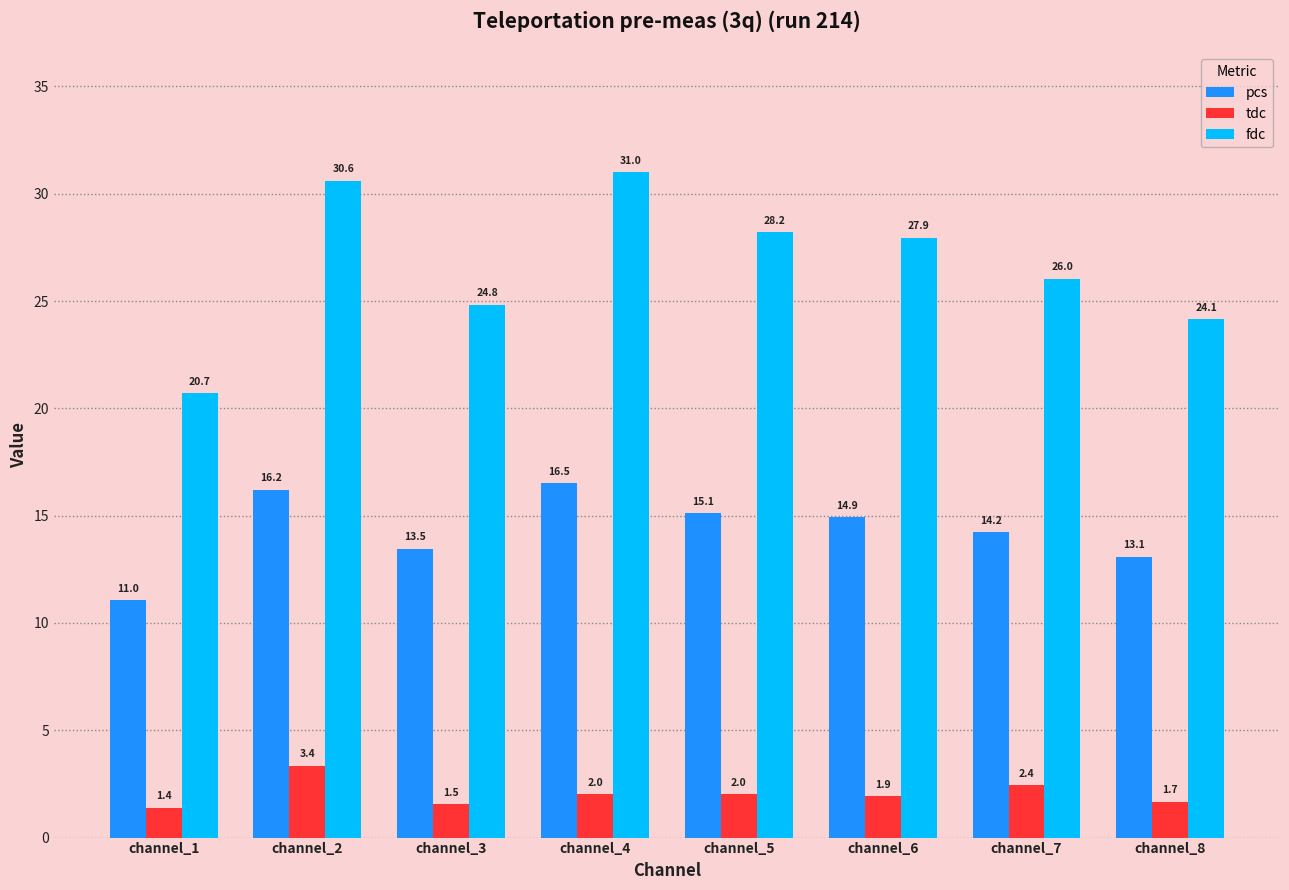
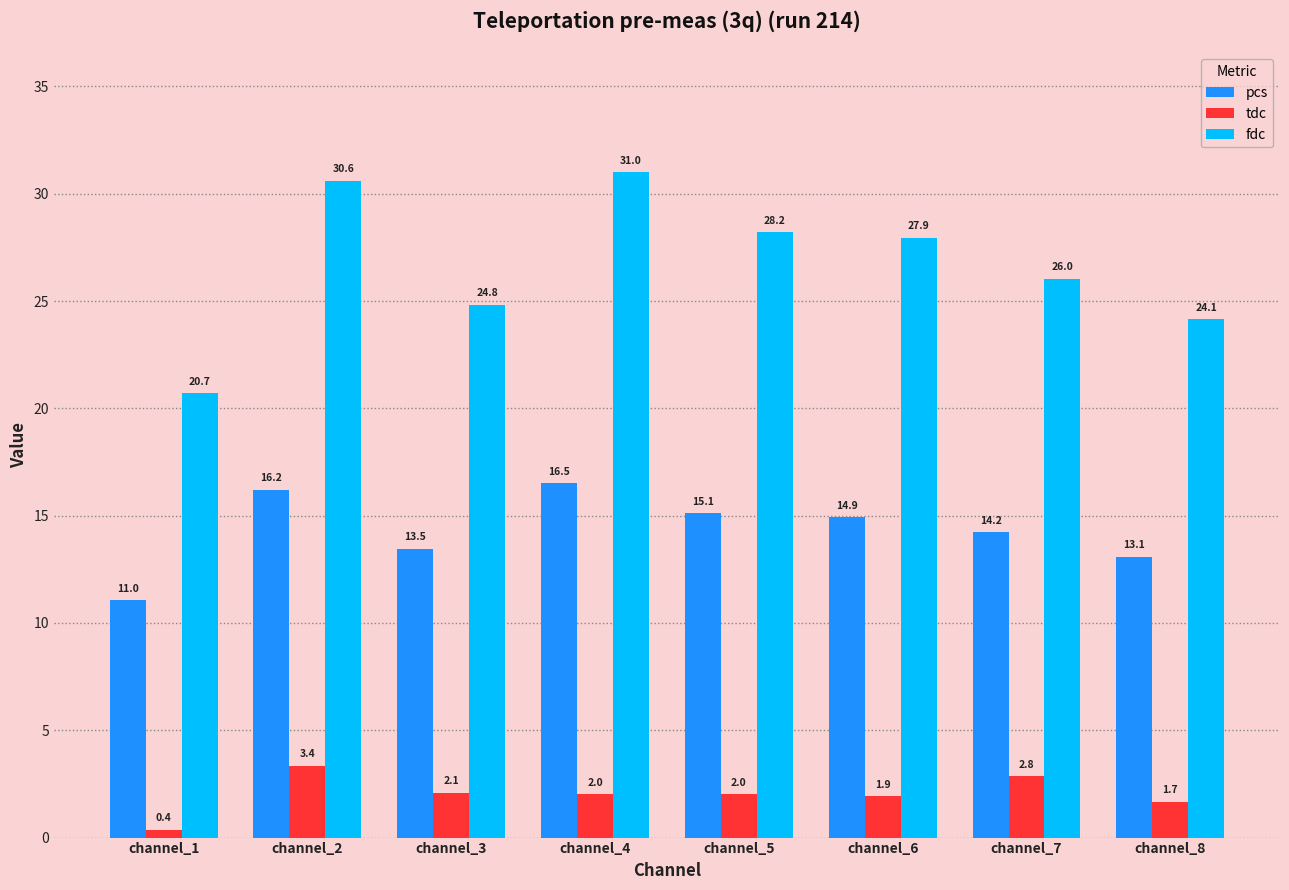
  {
    "tdc": {
-     "channel_1": 1.4,
+     "channel_1": 0.4,
      "channel_2": 3.4,
-     "channel_3": 1.5,
+     "channel_3": 2.1,
      "channel_4": 2.0,
      "channel_5": 2.0,
      "channel_6": 1.9,
-     "channel_7": 2.4,
+     "channel_7": 2.8,
      "channel_8": 1.7
    }
  }
